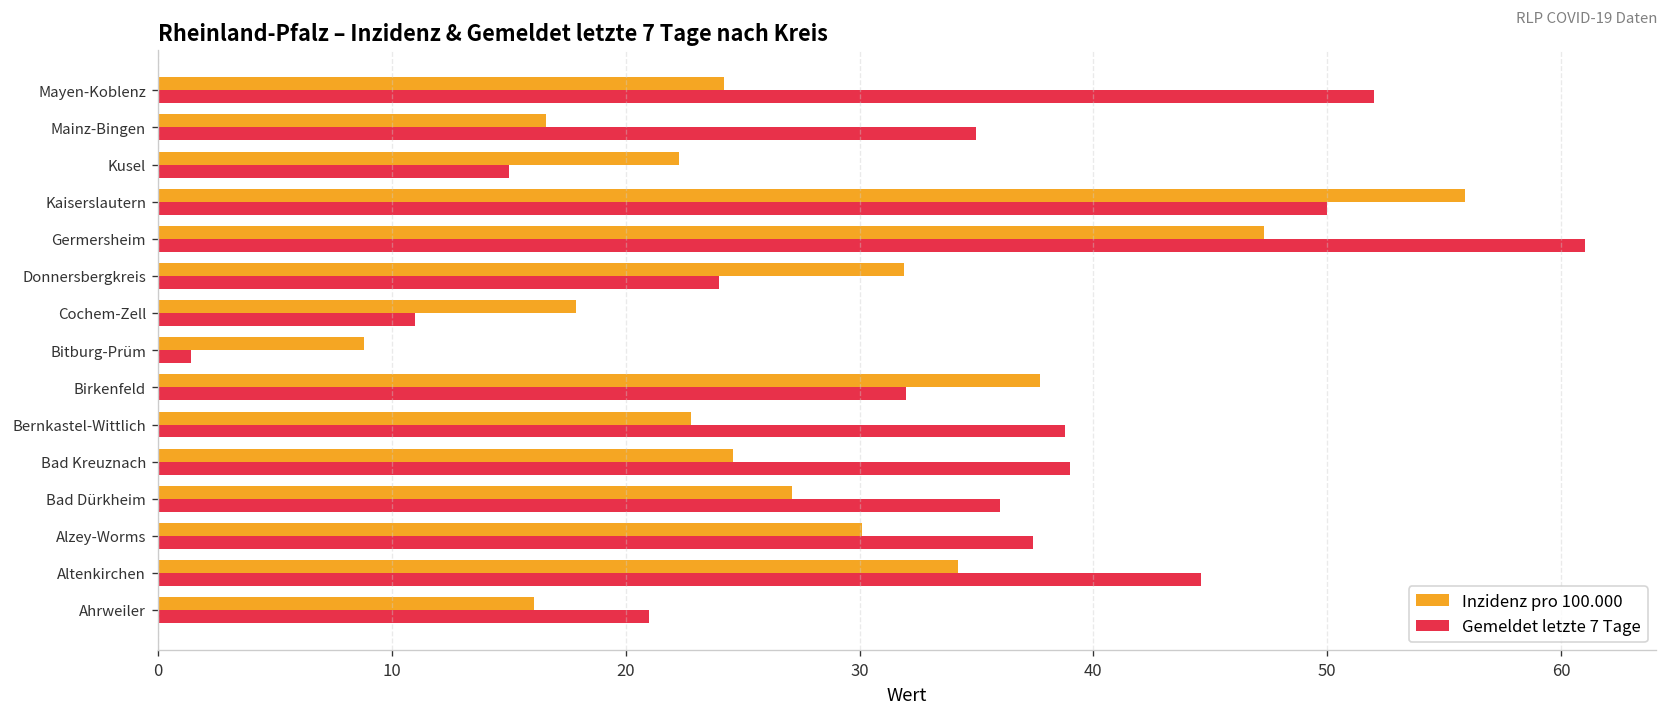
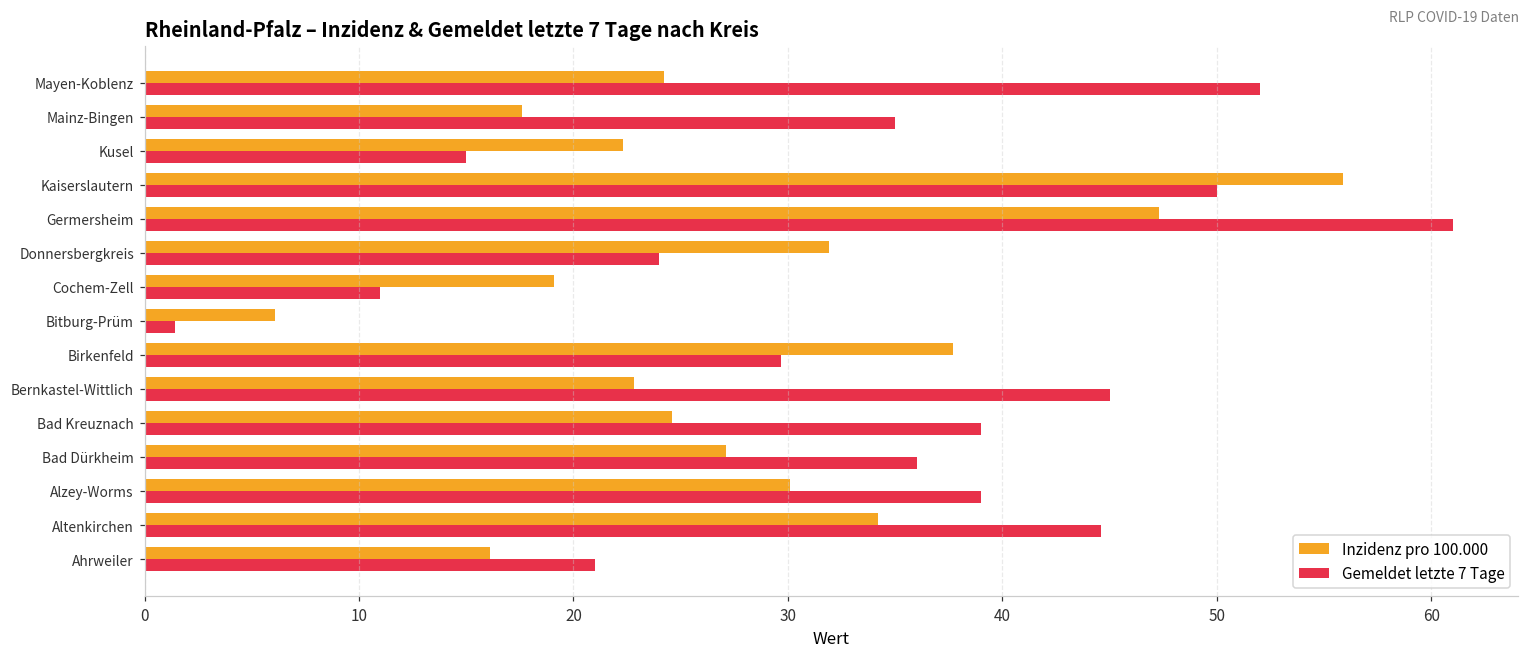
  {
    "Inzidenz pro 100.000": {
      "Mayen-Koblenz": 24.2,
-     "Mainz-Bingen": 16.6,
+     "Mainz-Bingen": 17.6,
      "Kusel": 22.3,
      "Kaiserslautern": 55.9,
      "Germersheim": 47.3,
      "Donnersbergkreis": 31.9,
-     "Cochem-Zell": 17.9,
-     "Bitburg-Prüm": 8.8,
+     "Cochem-Zell": 19.1,
+     "Bitburg-Prüm": 6.1,
      "Birkenfeld": 37.7,
      "Bernkastel-Wittlich": 22.8,
      "Bad Kreuznach": 24.6,
      "Bad Dürkheim": 27.1,
      "Alzey-Worms": 30.1,
      "Altenkirchen": 34.2,
      "Ahrweiler": 16.1
    },
    "Gemeldet letzte 7 Tage": {
      "Mayen-Koblenz": 52.0,
      "Mainz-Bingen": 35.0,
      "Kusel": 15.0,
      "Kaiserslautern": 50.0,
      "Germersheim": 61.0,
      "Donnersbergkreis": 24.0,
      "Cochem-Zell": 11.0,
      "Bitburg-Prüm": 1.4,
-     "Birkenfeld": 32.0,
-     "Bernkastel-Wittlich": 38.8,
+     "Birkenfeld": 29.7,
+     "Bernkastel-Wittlich": 45.0,
      "Bad Kreuznach": 39.0,
      "Bad Dürkheim": 36.0,
-     "Alzey-Worms": 37.4,
+     "Alzey-Worms": 39.0,
      "Altenkirchen": 44.6,
      "Ahrweiler": 21.0
    }
  }
